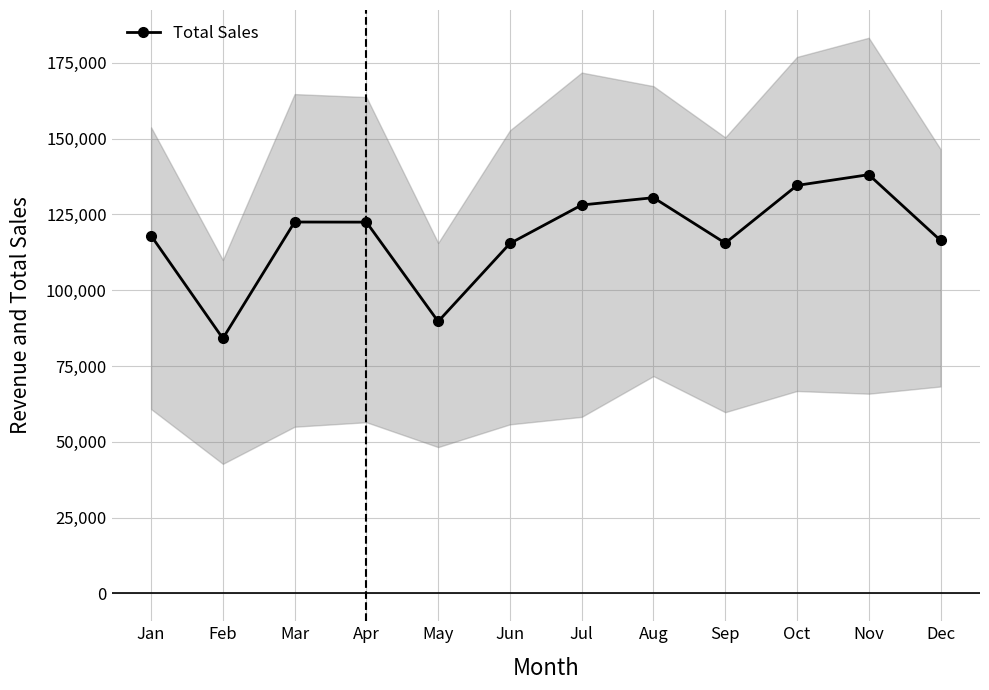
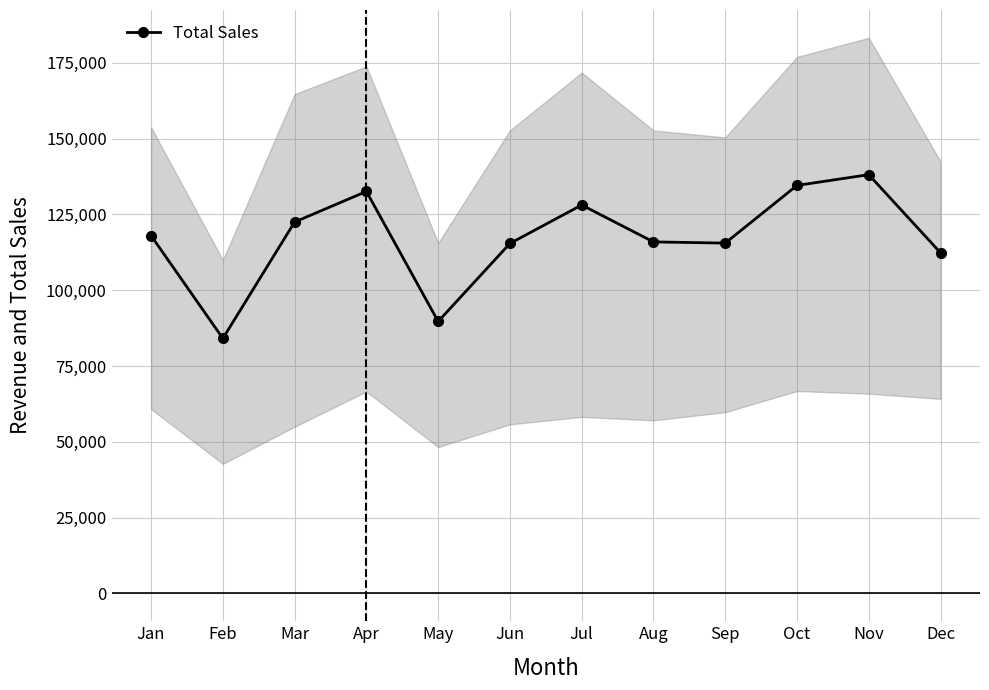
  {
    "Total Sales": {
      "Jan": "118,000",
      "Feb": "84,000",
      "Mar": "122,000",
-     "Apr": "122,000",
+     "Apr": "133,000",
      "May": "90,000",
      "Jun": "115,000",
      "Jul": "128,000",
-     "Aug": "131,000",
+     "Aug": "116,000",
      "Sep": "116,000",
      "Oct": "135,000",
      "Nov": "138,000",
-     "Dec": "116,000"
+     "Dec": "112,000"
    }
  }
